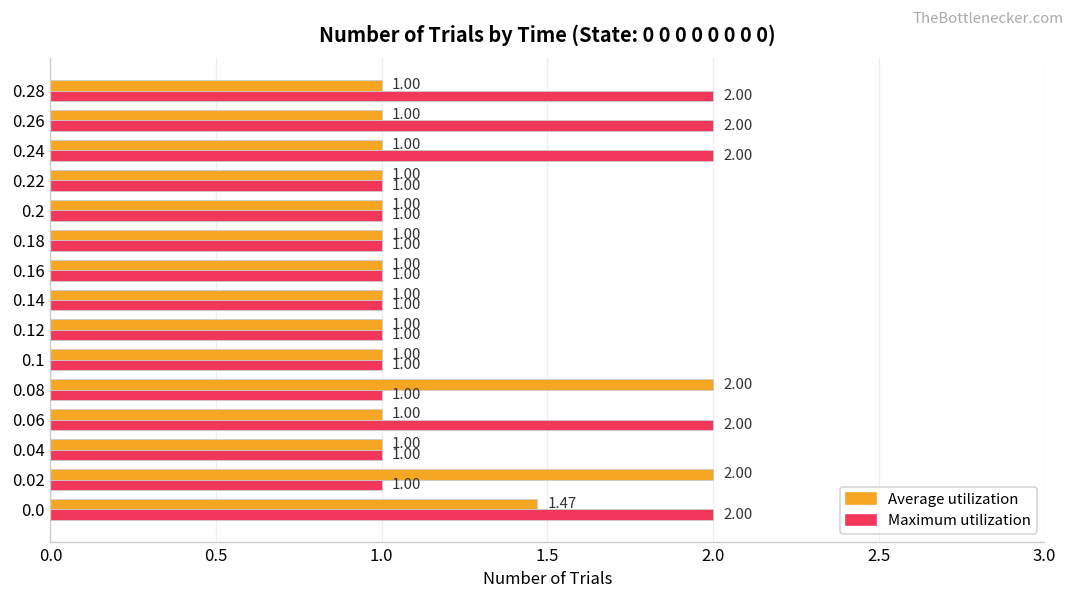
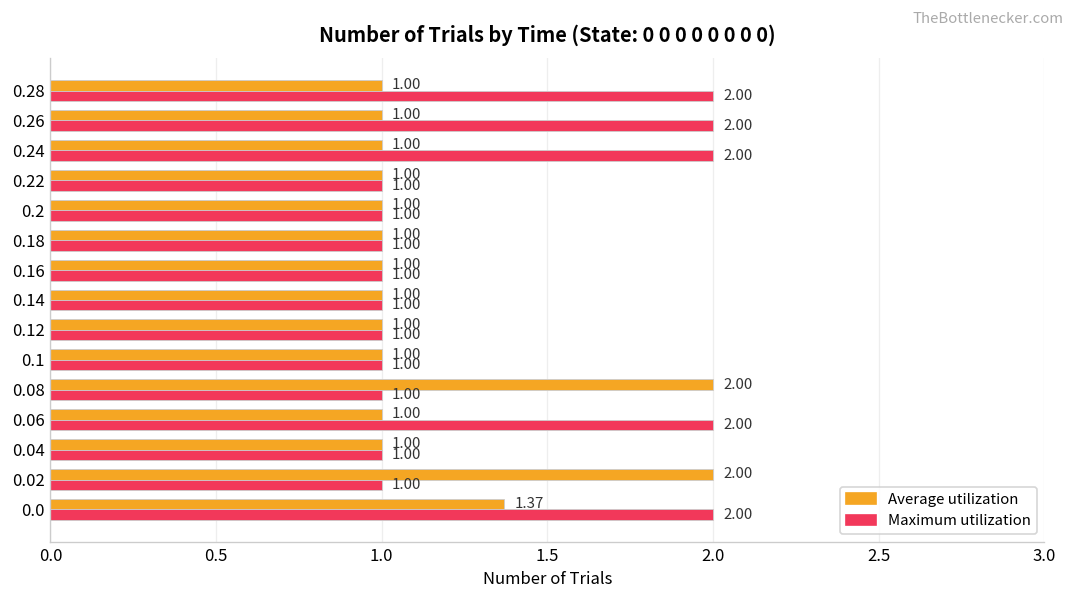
  {
    "Average utilization": {
      "0.28": 1.00,
      "0.26": 1.00,
      "0.24": 1.00,
      "0.08": 2.00,
      "0.06": 1.00,
      "0.02": 2.00,
-     "0.0": 1.47
+     "0.0": 1.37
    },
    "Maximum utilization": {
      "0.28": 2.00,
      "0.26": 2.00,
      "0.24": 2.00,
      "0.08": 1.00,
      "0.06": 2.00,
      "0.02": 1.00,
      "0.0": 2.00
    }
  }
